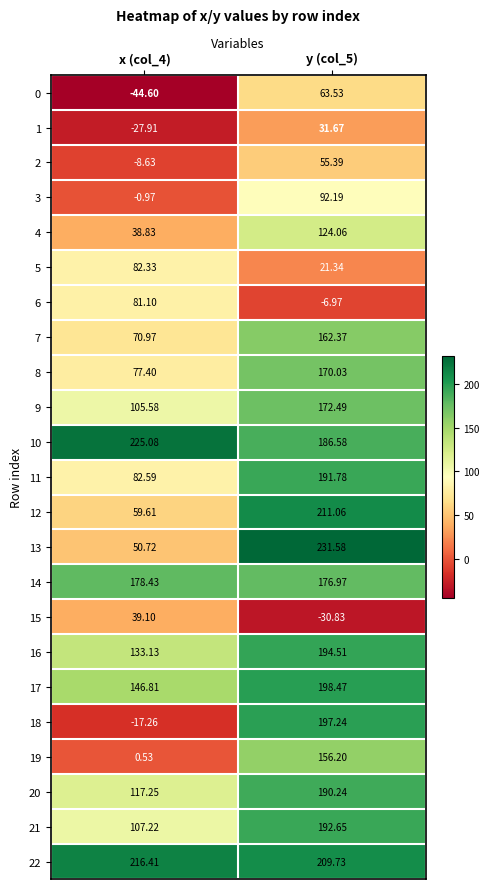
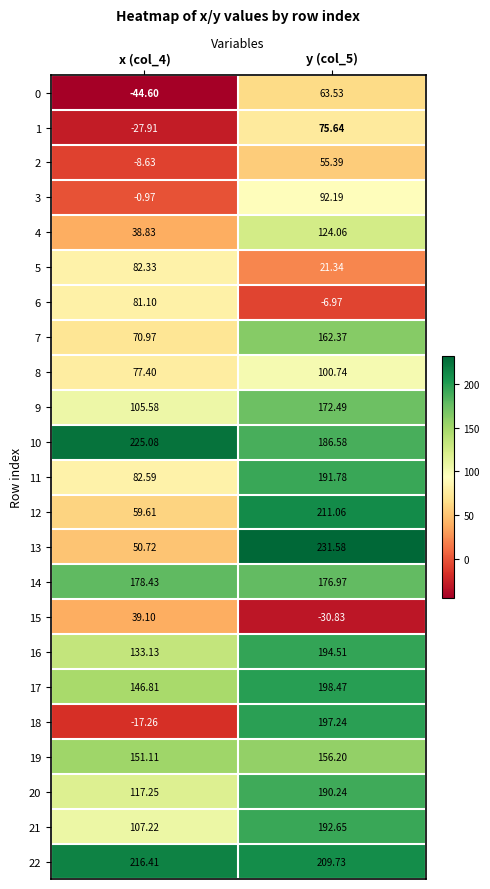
  {
    "0": {
      "x (col_4)": -44.60,
      "y (col_5)": 63.53
    },
    "1": {
      "x (col_4)": -27.91,
-     "y (col_5)": 31.67
+     "y (col_5)": 75.64
    },
    "2": {
      "x (col_4)": -8.63,
      "y (col_5)": 55.39
    },
    "3": {
      "x (col_4)": -0.97,
      "y (col_5)": 92.19
    },
    "4": {
      "x (col_4)": 38.83,
      "y (col_5)": 124.06
    },
    "5": {
      "x (col_4)": 82.33,
      "y (col_5)": 21.34
    },
    "6": {
      "x (col_4)": 81.10,
      "y (col_5)": -6.97
    },
    "7": {
      "x (col_4)": 70.97,
      "y (col_5)": 162.37
    },
    "8": {
      "x (col_4)": 77.40,
-     "y (col_5)": 170.03
+     "y (col_5)": 100.74
    },
    "9": {
      "x (col_4)": 105.58,
      "y (col_5)": 172.49
    },
    "10": {
      "x (col_4)": 225.08,
      "y (col_5)": 186.58
    },
    "11": {
      "x (col_4)": 82.59,
      "y (col_5)": 191.78
    },
    "12": {
      "x (col_4)": 59.61,
      "y (col_5)": 211.06
    },
    "13": {
      "x (col_4)": 50.72,
      "y (col_5)": 231.58
    },
    "14": {
      "x (col_4)": 178.43,
      "y (col_5)": 176.97
    },
    "15": {
      "x (col_4)": 39.10,
      "y (col_5)": -30.83
    },
    "16": {
      "x (col_4)": 133.13,
      "y (col_5)": 194.51
    },
    "17": {
      "x (col_4)": 146.81,
      "y (col_5)": 198.47
    },
    "18": {
      "x (col_4)": -17.26,
      "y (col_5)": 197.24
    },
    "19": {
-     "x (col_4)": 0.53,
+     "x (col_4)": 151.11,
      "y (col_5)": 156.20
    },
    "20": {
      "x (col_4)": 117.25,
      "y (col_5)": 190.24
    },
    "21": {
      "x (col_4)": 107.22,
      "y (col_5)": 192.65
    },
    "22": {
      "x (col_4)": 216.41,
      "y (col_5)": 209.73
    }
  }
